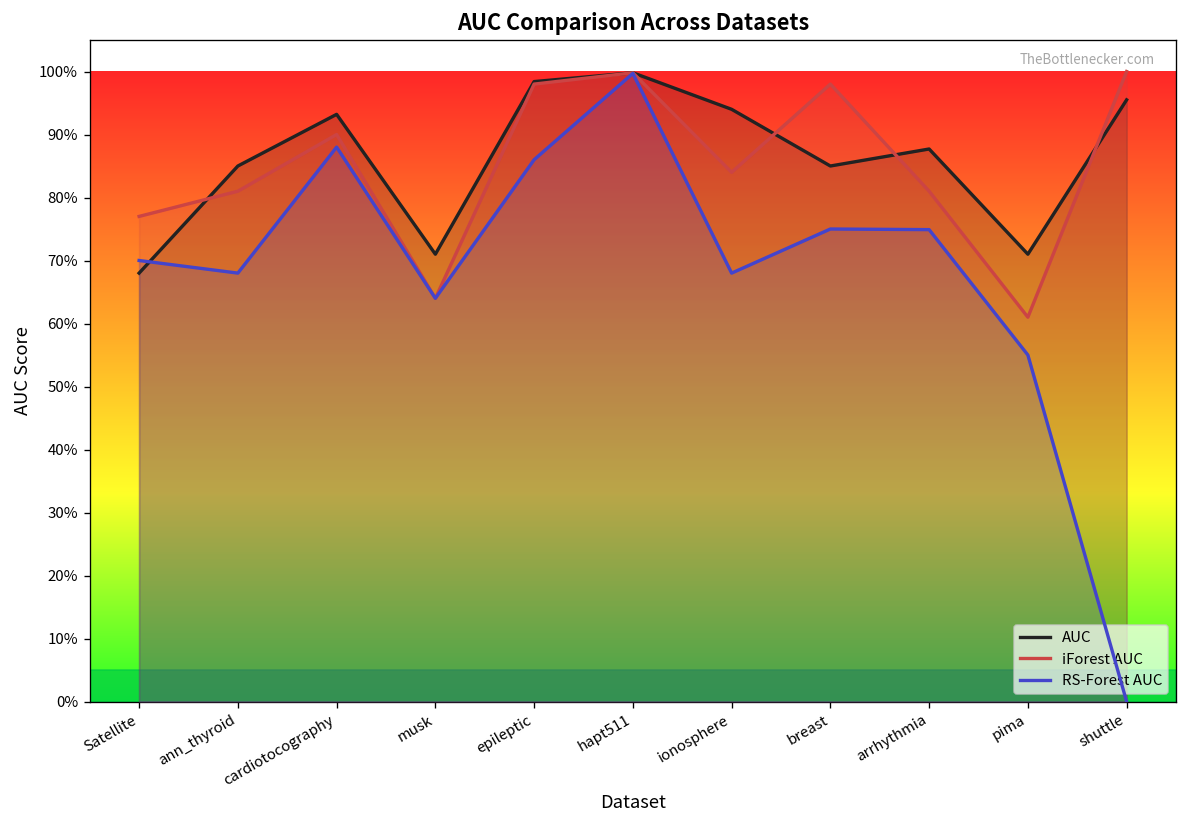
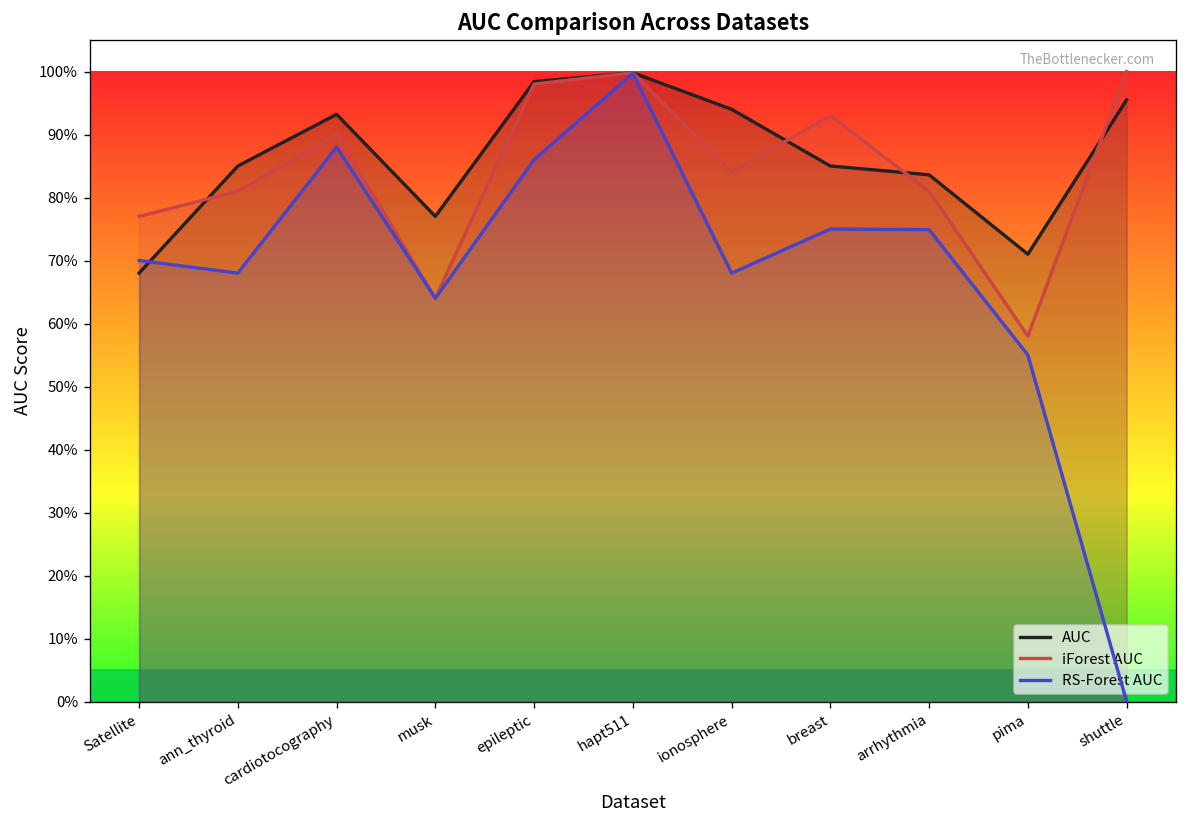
  {
    "AUC": {
      "Satellite": "68%",
      "ann_thyroid": "85%",
      "cardiotocography": "93%",
-     "musk": "71%",
+     "musk": "77%",
      "ionosphere": "94%",
      "breast": "85%",
-     "arrhythmia": "88%",
+     "arrhythmia": "84%",
      "pima": "71%",
      "shuttle": "96%"
    },
    "iForest AUC": {
      "Satellite": "77%",
      "ann_thyroid": "81%",
      "cardiotocography": "90%",
      "ionosphere": "84%",
-     "breast": "98%",
+     "breast": "93%",
      "arrhythmia": "81%",
-     "pima": "61%",
+     "pima": "58%",
      "shuttle": "100%"
    },
    "RS-Forest AUC": {
      "Satellite": "70%",
      "ann_thyroid": "68%",
      "cardiotocography": "88%",
      "epileptic": "86%",
      "ionosphere": "68%",
      "breast": "75%",
      "arrhythmia": "75%",
      "pima": "55%"
    }
  }
